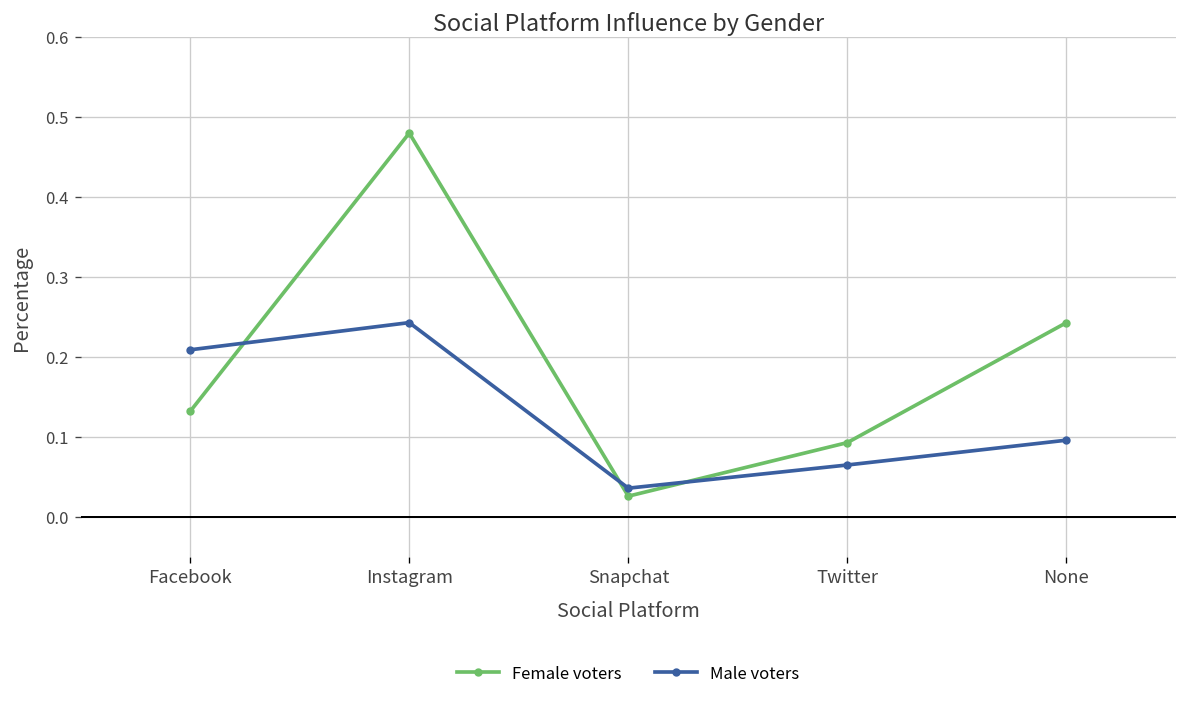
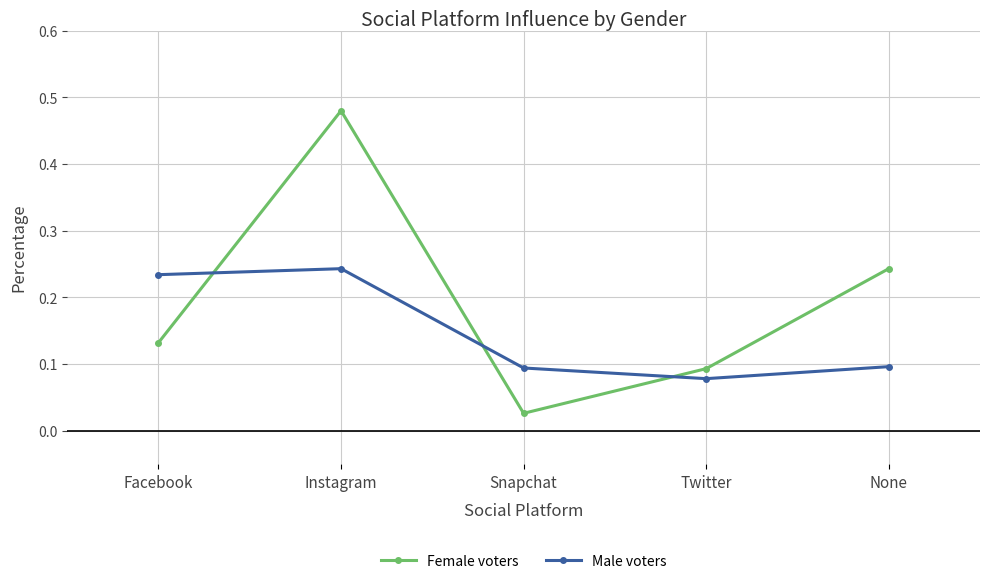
  {
    "Female voters": {
      "Facebook": 0.13,
      "Instagram": 0.48,
      "Snapchat": 0.03,
      "Twitter": 0.09,
      "None": 0.24
    },
    "Male voters": {
-     "Facebook": 0.21,
+     "Facebook": 0.23,
      "Instagram": 0.24,
-     "Snapchat": 0.04,
-     "Twitter": 0.07,
+     "Snapchat": 0.09,
+     "Twitter": 0.08,
      "None": 0.10
    }
  }
